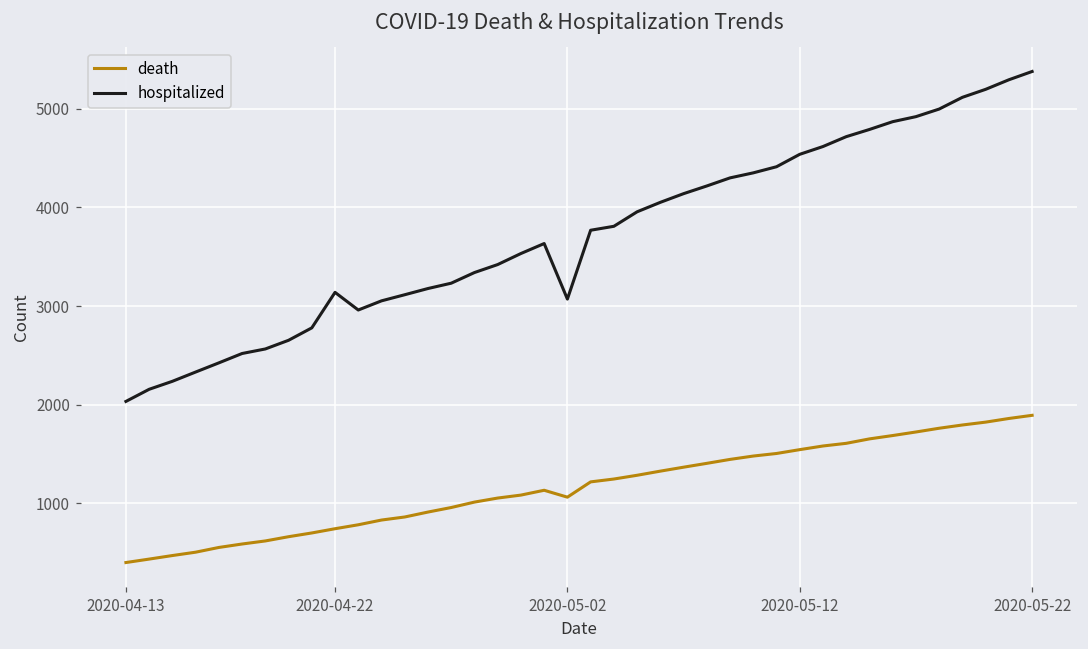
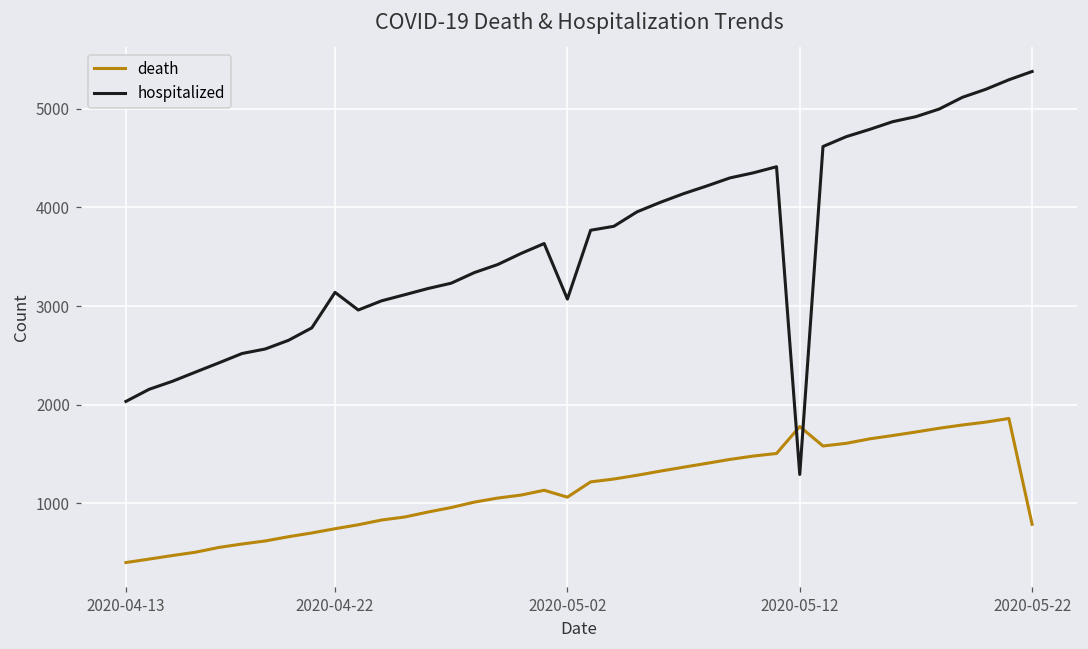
  {
    "death": {
      "2020-04-13": 400,
      "2020-04-22": 700,
      "2020-05-02": 1100,
-     "2020-05-12": 1500,
-     "2020-05-22": 1900
+     "2020-05-12": 1800,
+     "2020-05-22": 800
    },
    "hospitalized": {
      "2020-04-13": 2000,
      "2020-04-22": 3100,
      "2020-05-02": 3100,
-     "2020-05-12": 4500,
+     "2020-05-12": 1300,
      "2020-05-22": 5400
    }
  }
